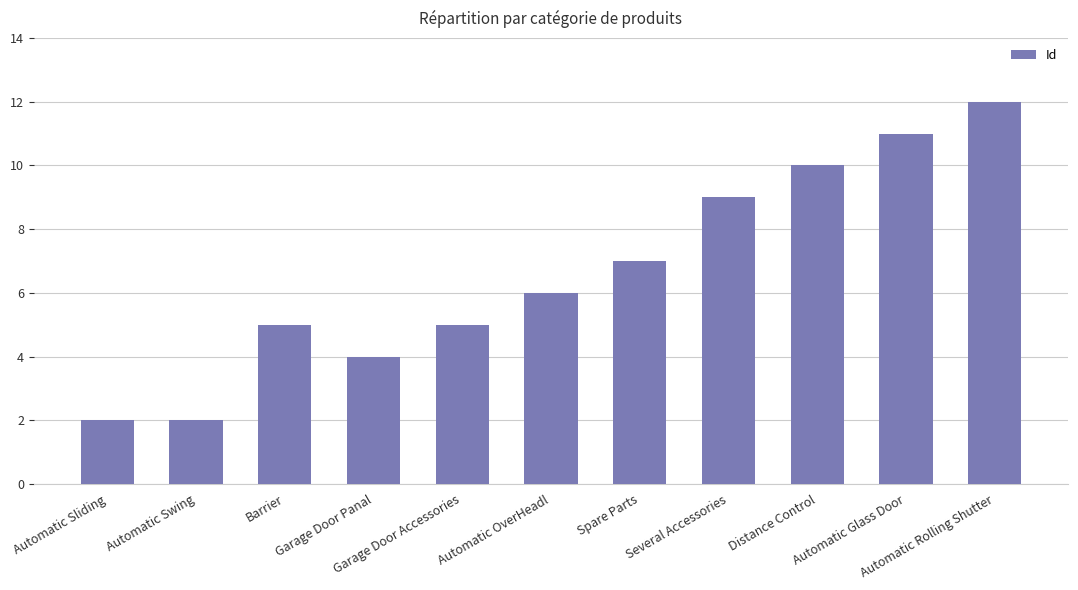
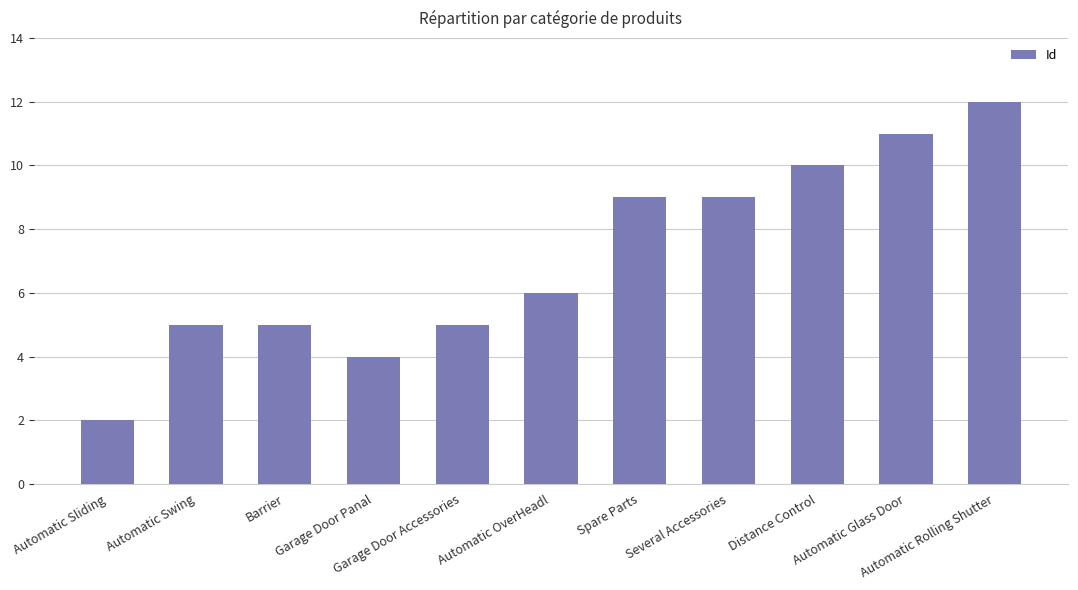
  {
    "Automatic Sliding": 2,
-   "Automatic Swing": 2,
+   "Automatic Swing": 5,
    "Barrier": 5,
    "Garage Door Panal": 4,
    "Garage Door Accessories": 5,
    "Automatic OverHeadl": 6,
-   "Spare Parts": 7,
+   "Spare Parts": 9,
    "Several Accessories": 9,
    "Distance Control": 10,
    "Automatic Glass Door": 11,
    "Automatic Rolling Shutter": 12
  }
